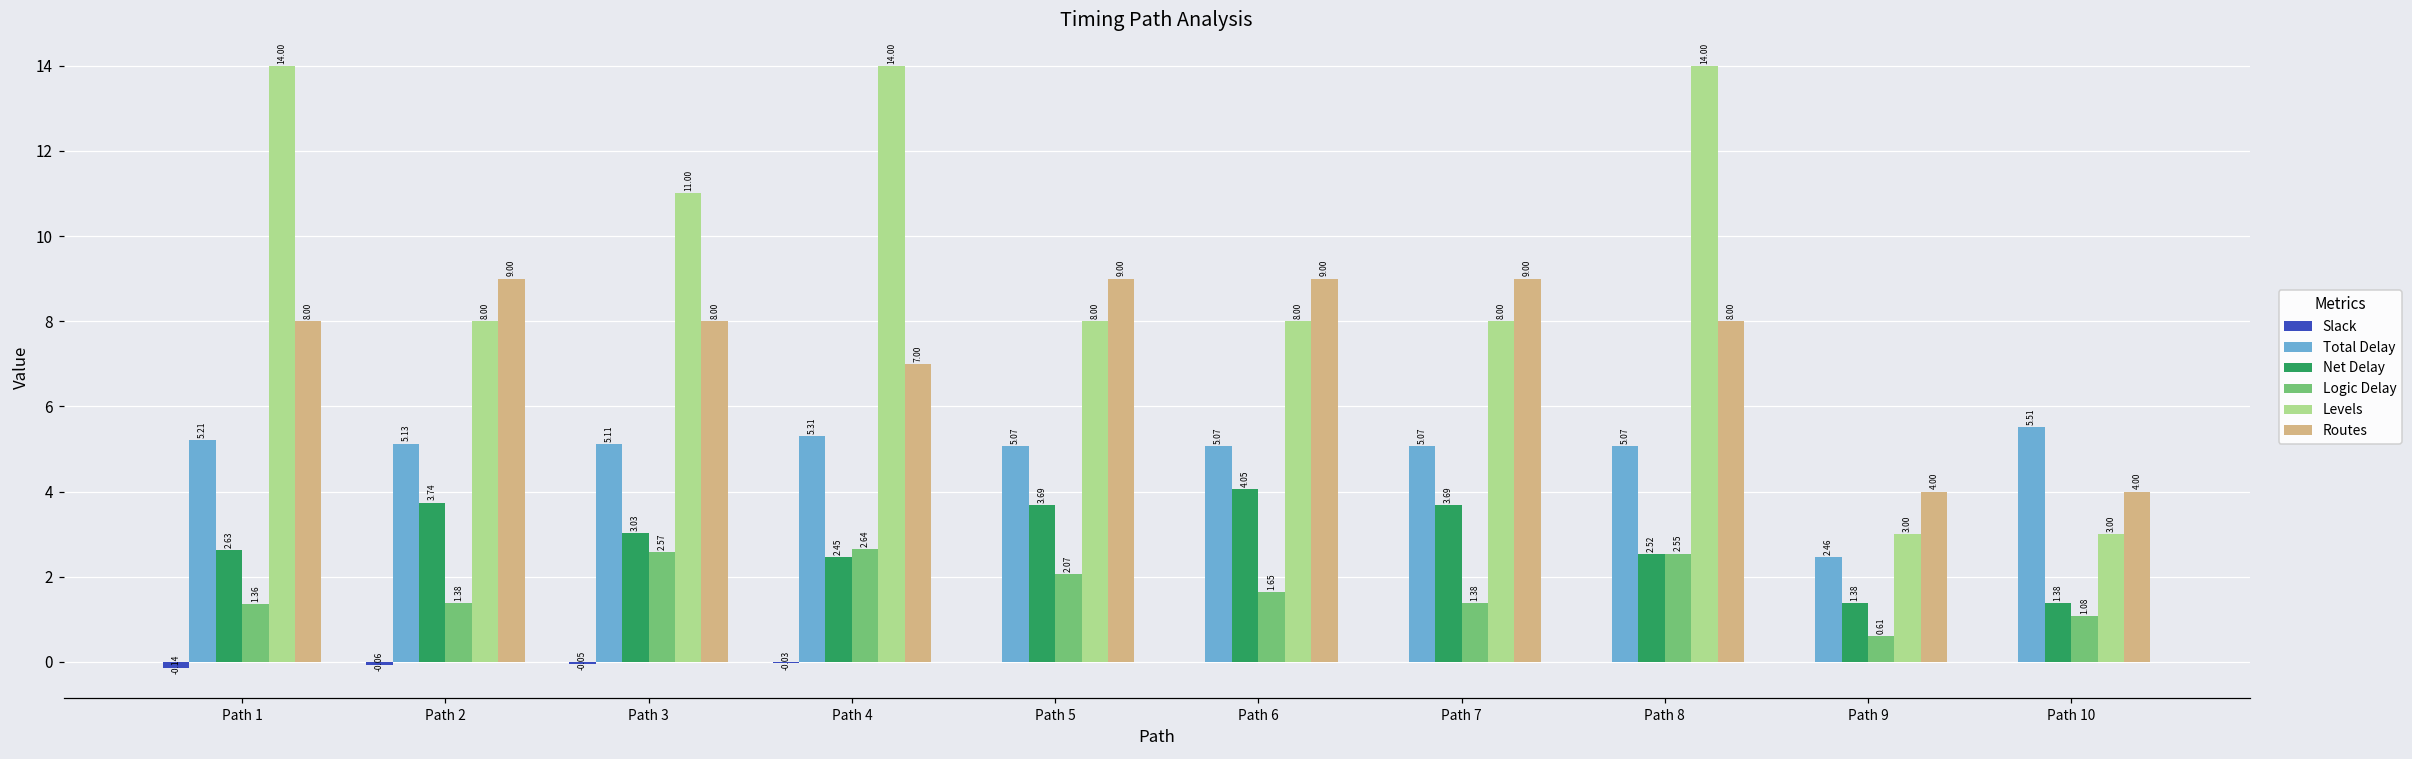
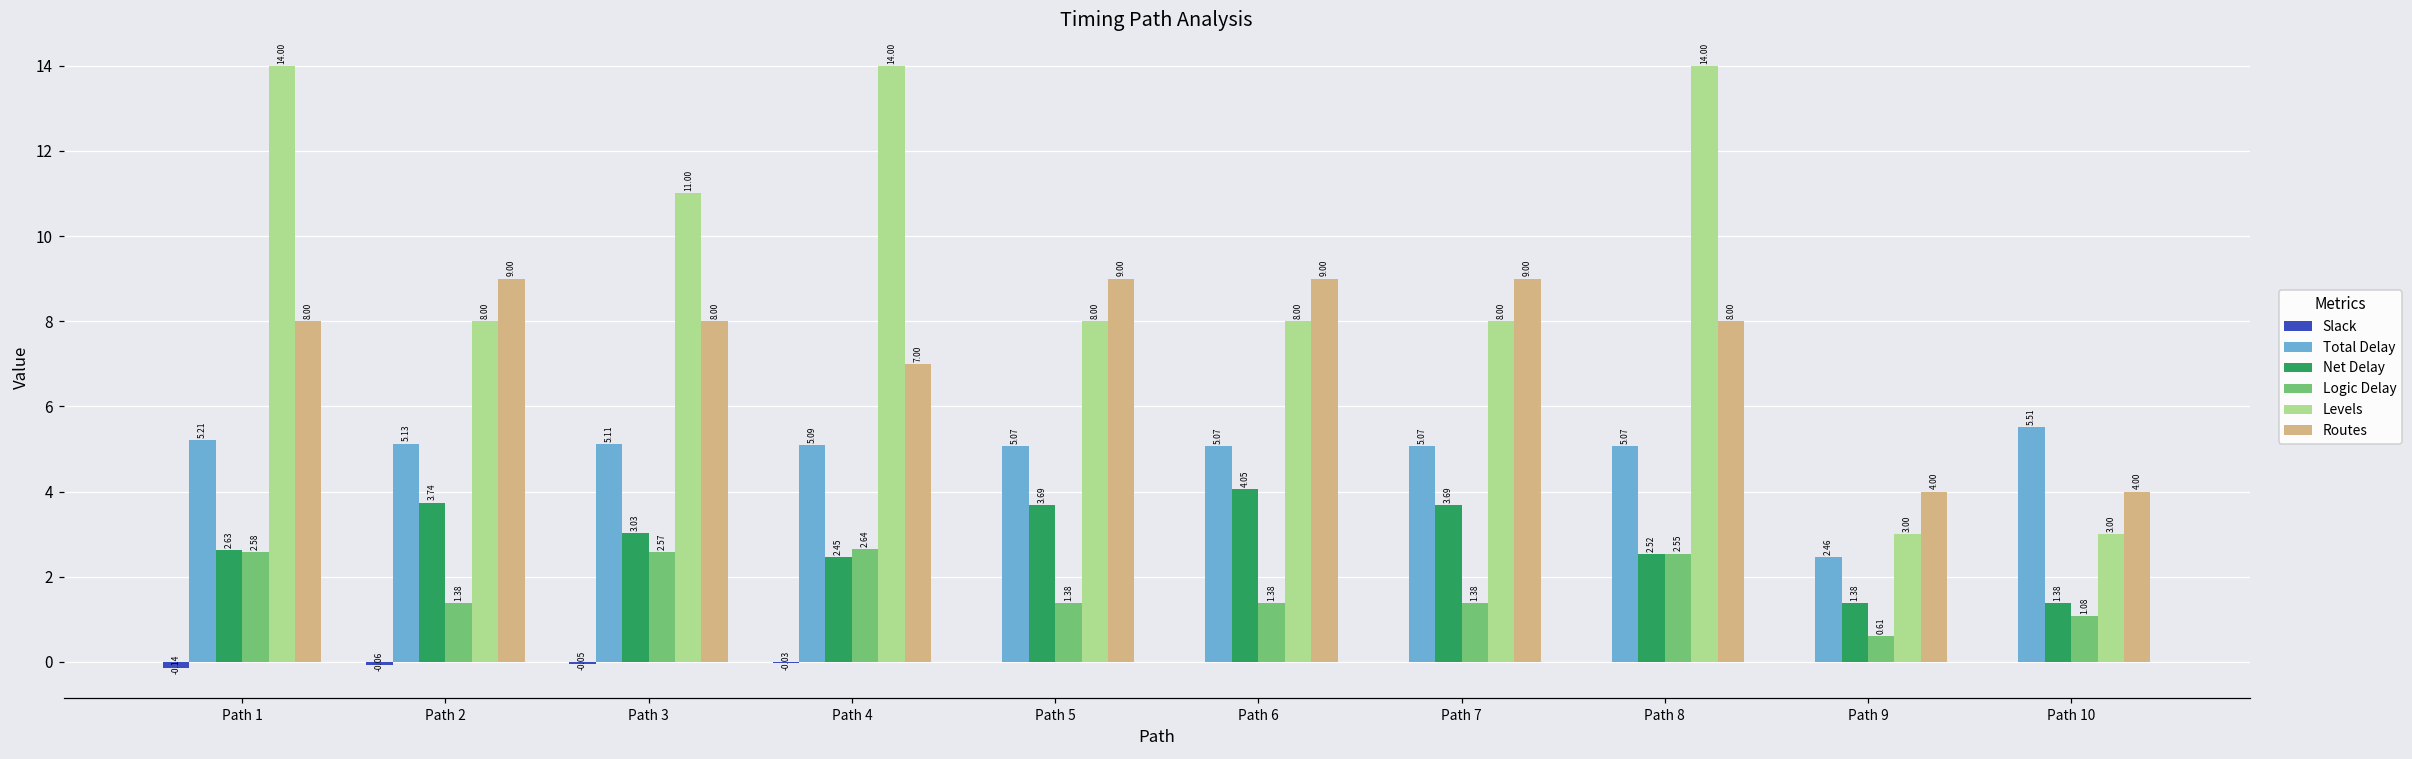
  {
    "Slack": {
      "Path 1": -0.14,
      "Path 2": -0.06,
      "Path 3": -0.05,
      "Path 4": -0.03
    },
    "Total Delay": {
      "Path 1": 5.21,
      "Path 2": 5.13,
      "Path 3": 5.11,
-     "Path 4": 5.31,
+     "Path 4": 5.09,
      "Path 5": 5.07,
      "Path 6": 5.07,
      "Path 7": 5.07,
      "Path 8": 5.07,
      "Path 9": 2.46,
      "Path 10": 5.51
    },
    "Net Delay": {
      "Path 1": 2.63,
      "Path 2": 3.74,
      "Path 3": 3.03,
      "Path 4": 2.45,
      "Path 5": 3.69,
      "Path 6": 4.05,
      "Path 7": 3.69,
      "Path 8": 2.52,
      "Path 9": 1.38,
      "Path 10": 1.38
    },
    "Logic Delay": {
-     "Path 1": 1.36,
+     "Path 1": 2.58,
      "Path 2": 1.38,
      "Path 3": 2.57,
      "Path 4": 2.64,
-     "Path 5": 2.07,
-     "Path 6": 1.65,
+     "Path 5": 1.38,
+     "Path 6": 1.38,
      "Path 7": 1.38,
      "Path 8": 2.55,
      "Path 9": 0.61,
      "Path 10": 1.08
    }
  }
